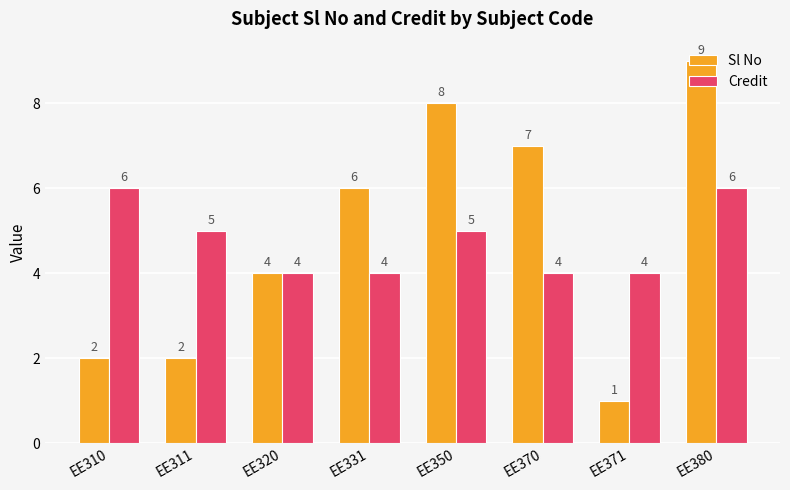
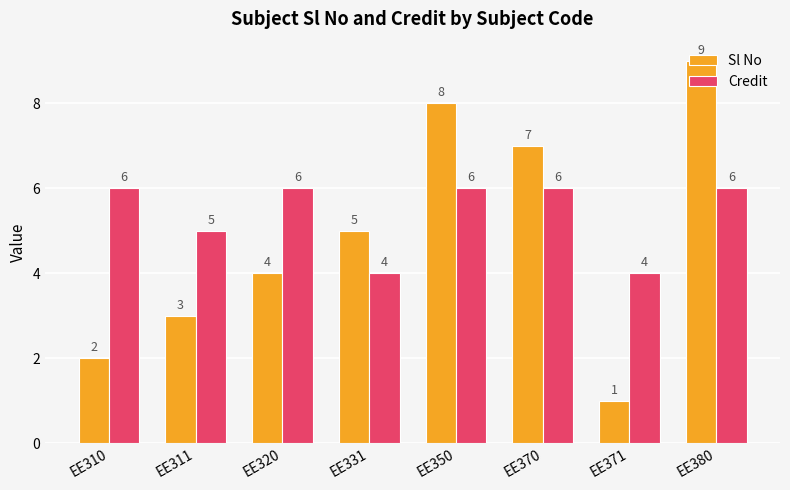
  {
    "Sl No": {
      "EE310": 2,
-     "EE311": 2,
+     "EE311": 3,
      "EE320": 4,
-     "EE331": 6,
+     "EE331": 5,
      "EE350": 8,
      "EE370": 7,
      "EE371": 1,
      "EE380": 9
    },
    "Credit": {
      "EE310": 6,
      "EE311": 5,
-     "EE320": 4,
+     "EE320": 6,
      "EE331": 4,
-     "EE350": 5,
-     "EE370": 4,
+     "EE350": 6,
+     "EE370": 6,
      "EE371": 4,
      "EE380": 6
    }
  }
